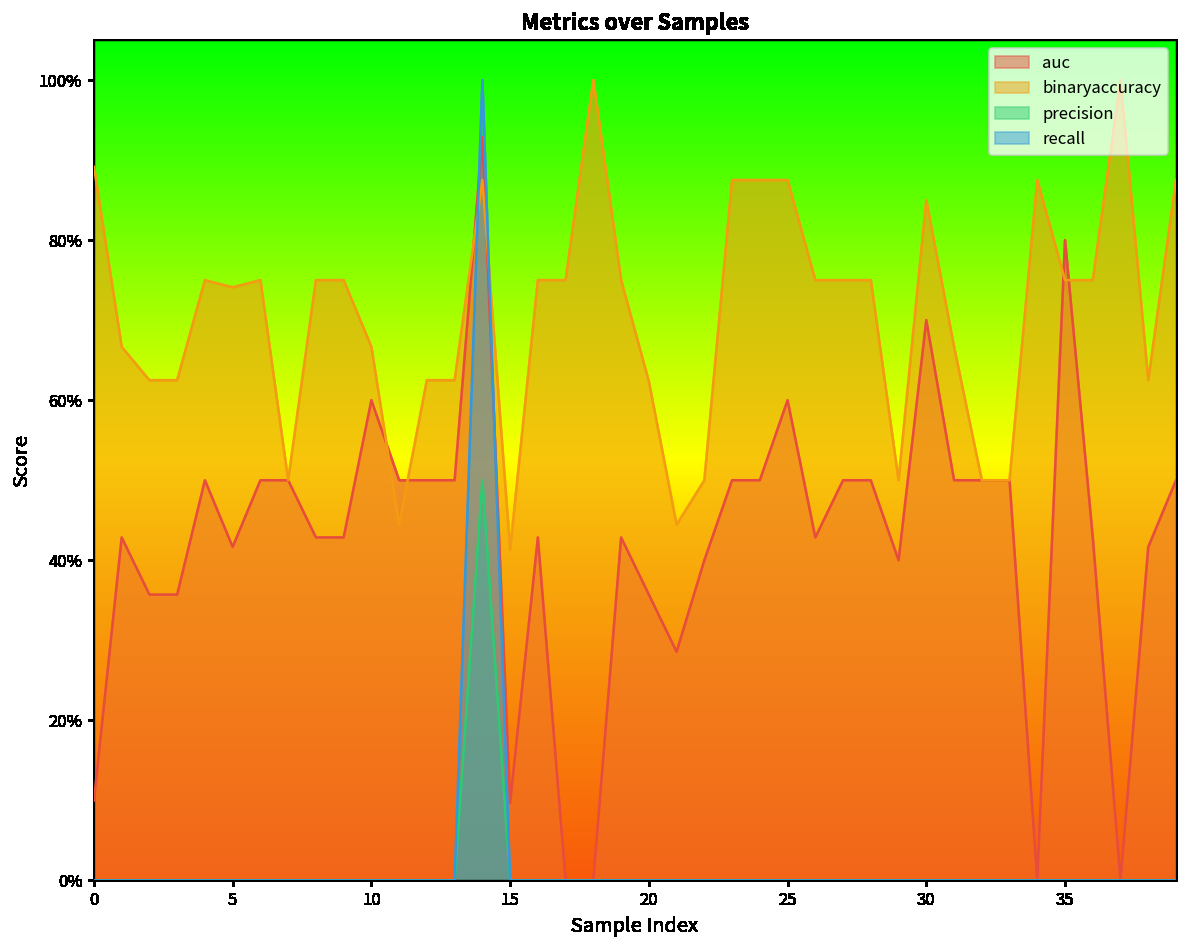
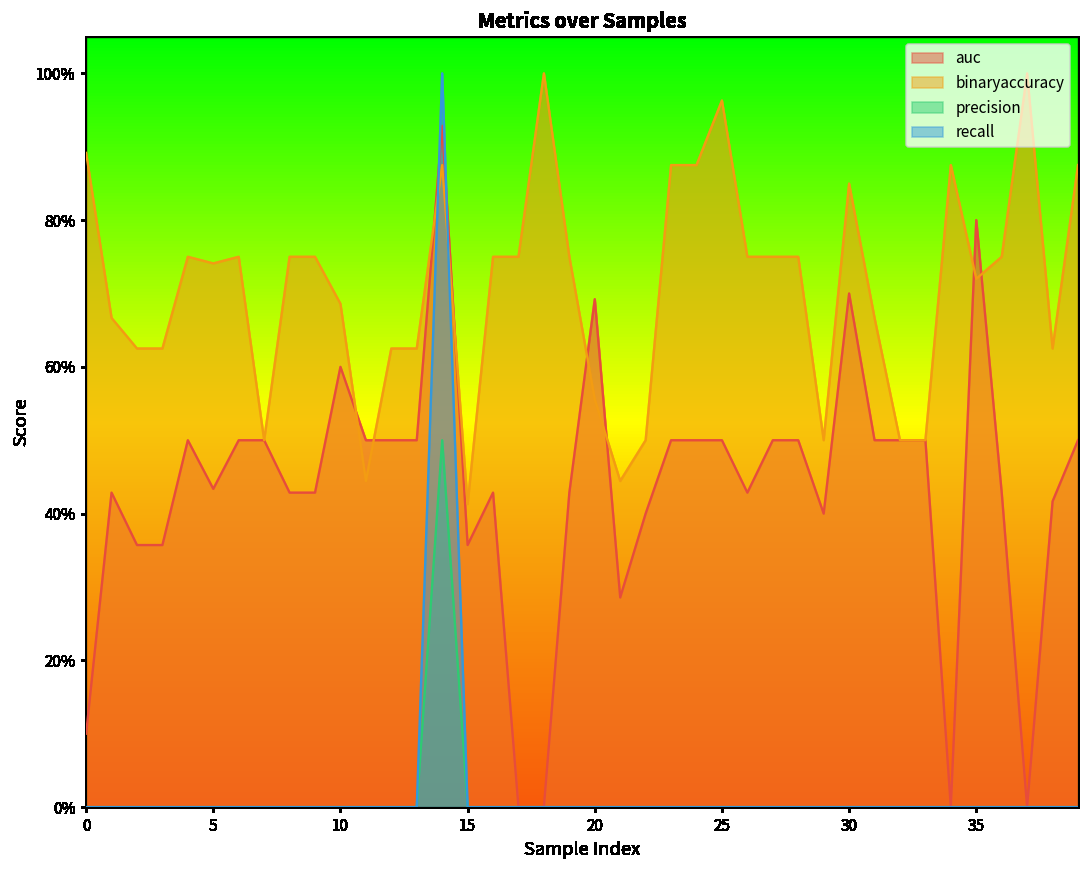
  {
    "auc": {
      "0": "10%",
-     "5": "42%",
+     "5": "43%",
      "10": "60%",
-     "15": "10%",
-     "20": "36%",
-     "25": "60%",
+     "15": "36%",
+     "20": "69%",
+     "25": "50%",
      "30": "70%",
      "35": "80%"
    },
    "binaryaccuracy": {
      "0": "89%",
      "5": "74%",
-     "10": "67%",
+     "10": "69%",
      "15": "41%",
-     "20": "62%",
-     "25": "88%",
+     "20": "56%",
+     "25": "96%",
      "30": "85%",
-     "35": "75%"
+     "35": "72%"
    }
  }
